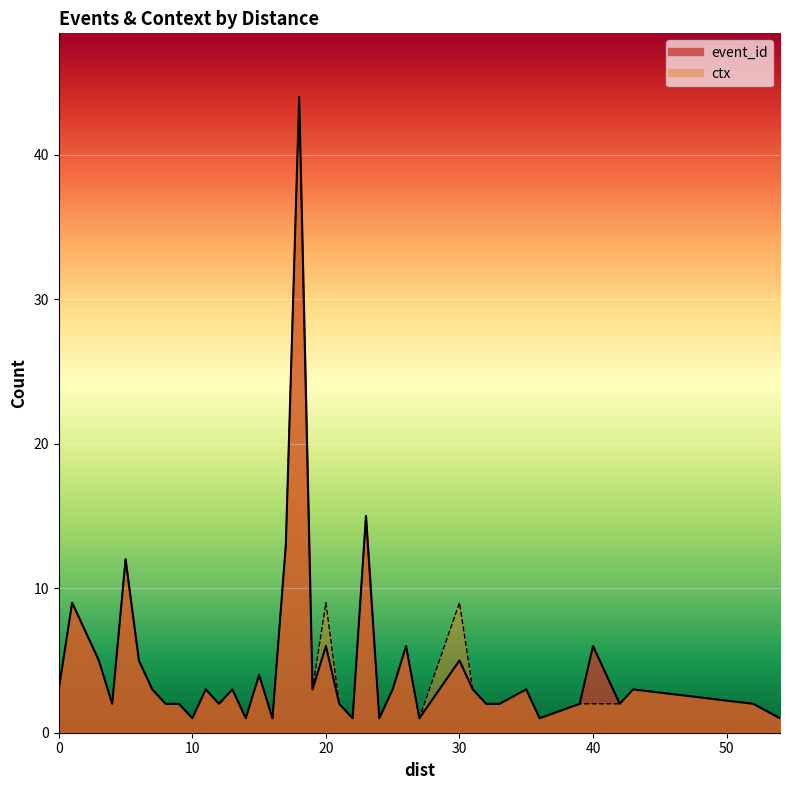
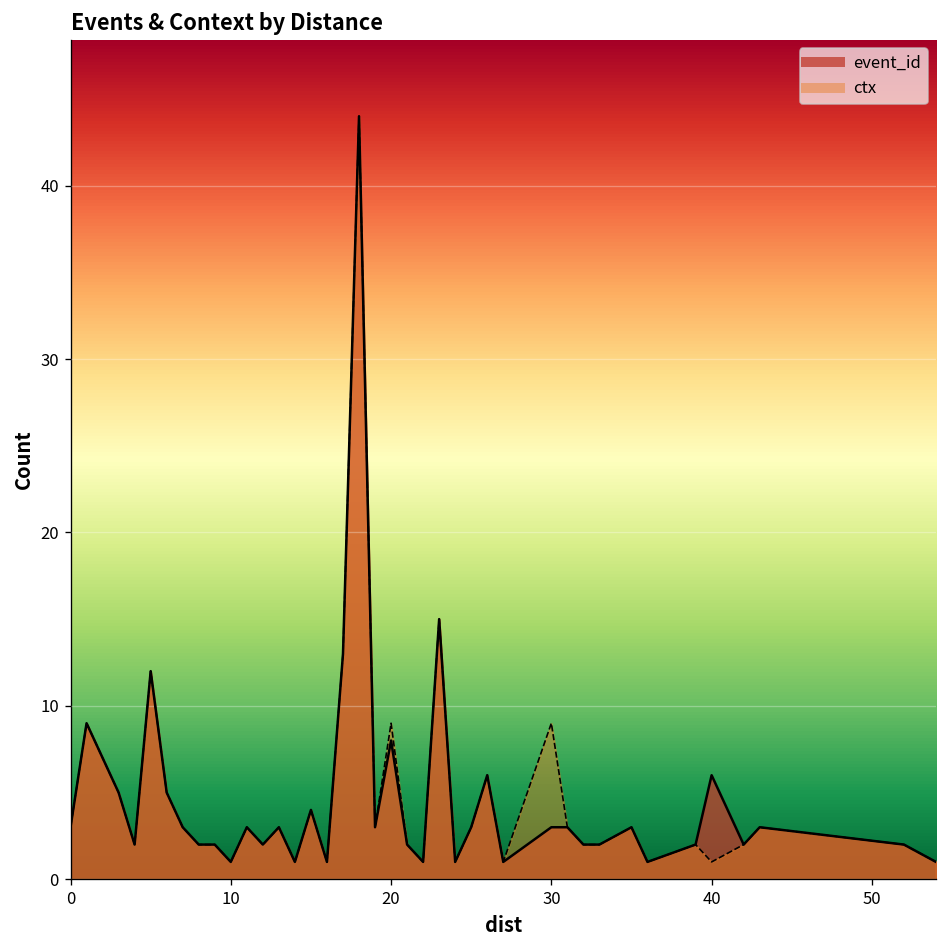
  {
    "event_id": {
-     "20": 6,
-     "30": 5,
+     "20": 8,
+     "30": 3,
      "40": 6
    },
    "ctx": {
      "20": 9,
      "30": 9,
-     "40": 2
+     "40": 1
    }
  }
